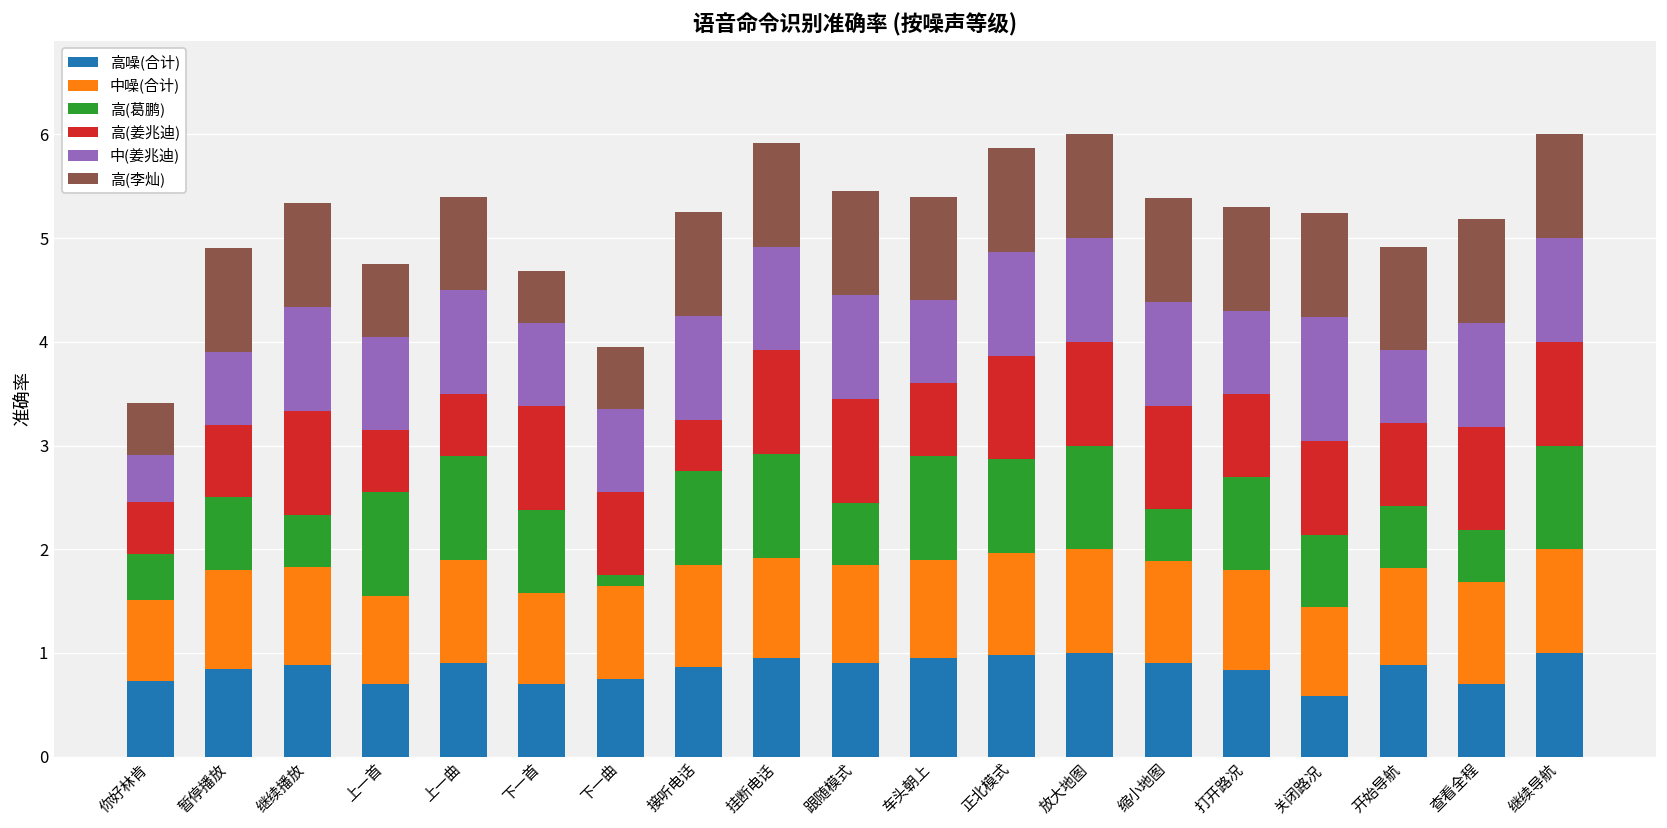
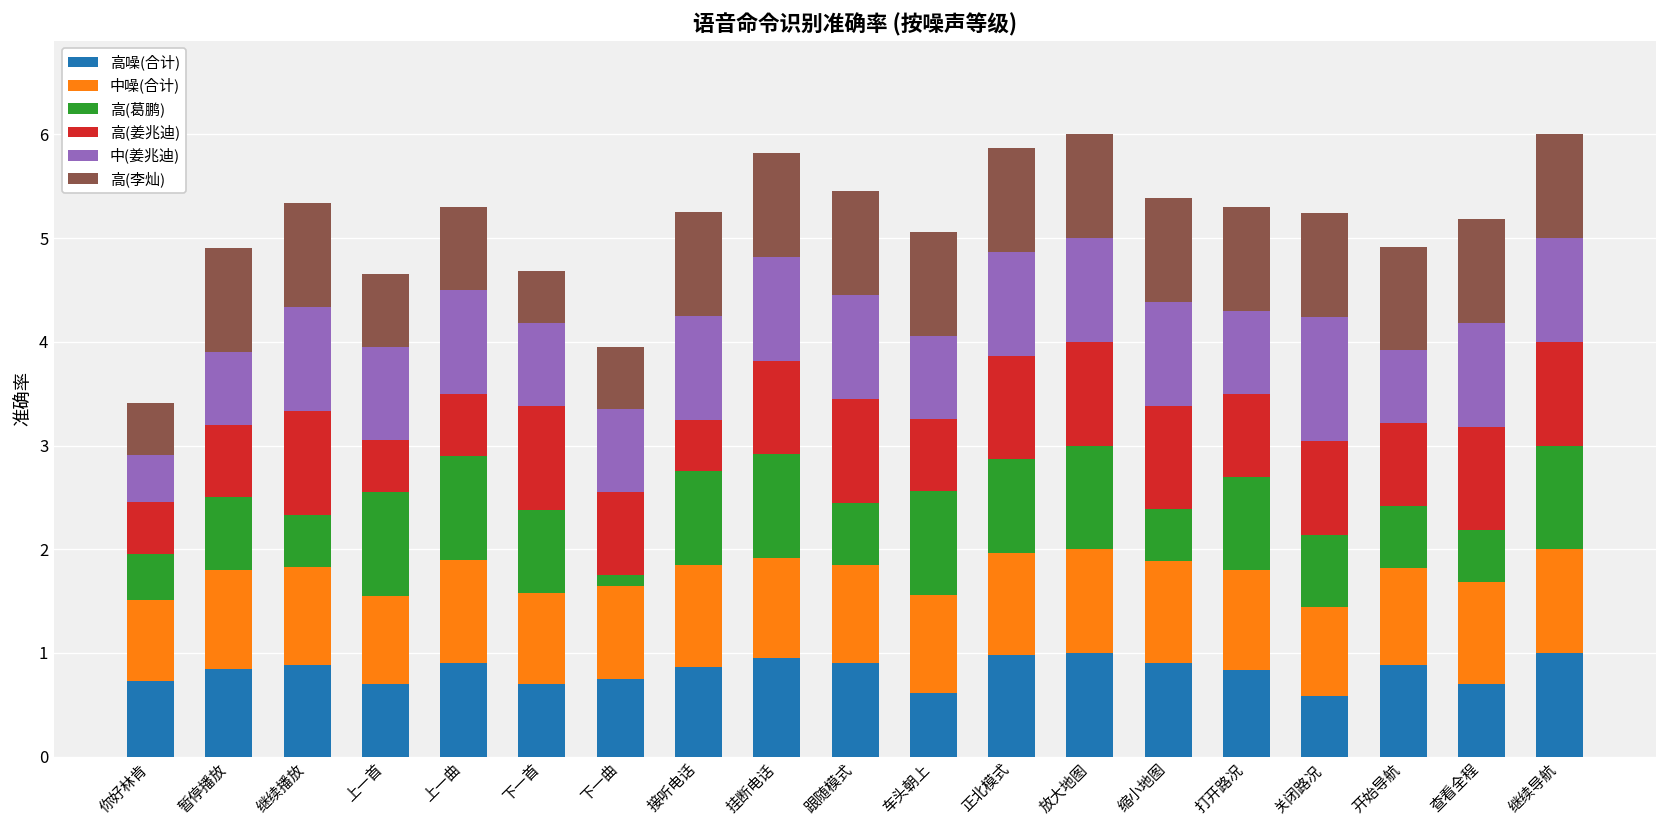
  {
    "高噪(合计)": {
      "你好林肯": 0.7,
      "暂停播放": 0.9,
      "继续播放": 0.9,
      "上一首": 0.7,
      "上一曲": 0.9,
      "下一首": 0.7,
      "下一曲": 0.8,
      "接听电话": 0.9,
      "挂断电话": 1.0,
      "跟随模式": 0.9,
-     "车头朝上": 1.0,
+     "车头朝上": 0.6,
      "正北模式": 1.0,
      "放大地图": 1.0,
      "缩小地图": 0.9,
      "打开路况": 0.8,
      "关闭路况": 0.6,
      "开始导航": 0.9,
      "查看全程": 0.7,
      "继续导航": 1.0
    },
    "中噪(合计)": {
      "你好林肯": 0.8,
      "暂停播放": 1.0,
      "继续播放": 1.0,
      "上一首": 0.9,
      "上一曲": 1.0,
      "下一首": 0.9,
      "下一曲": 0.9,
      "接听电话": 1.0,
      "挂断电话": 1.0,
      "跟随模式": 1.0,
      "车头朝上": 1.0,
      "正北模式": 1.0,
      "放大地图": 1.0,
      "缩小地图": 1.0,
      "打开路况": 1.0,
      "关闭路况": 0.9,
      "开始导航": 0.9,
      "查看全程": 1.0,
      "继续导航": 1.0
    },
    "高(葛鹏)": {
      "你好林肯": 0.4,
      "暂停播放": 0.7,
      "继续播放": 0.5,
      "上一首": 1.0,
      "上一曲": 1.0,
      "下一首": 0.8,
      "下一曲": 0.1,
      "接听电话": 0.9,
      "挂断电话": 1.0,
      "跟随模式": 0.6,
      "车头朝上": 1.0,
      "正北模式": 0.9,
      "放大地图": 1.0,
      "缩小地图": 0.5,
      "打开路况": 0.9,
      "关闭路况": 0.7,
      "开始导航": 0.6,
      "查看全程": 0.5,
      "继续导航": 1.0
    },
    "高(姜兆迪)": {
      "你好林肯": 0.5,
      "暂停播放": 0.7,
      "继续播放": 1.0,
-     "上一首": 0.6,
+     "上一首": 0.5,
      "上一曲": 0.6,
      "下一首": 1.0,
      "下一曲": 0.8,
      "接听电话": 0.5,
-     "挂断电话": 1.0,
+     "挂断电话": 0.9,
      "跟随模式": 1.0,
      "车头朝上": 0.7,
      "正北模式": 1.0,
      "放大地图": 1.0,
      "缩小地图": 1.0,
      "打开路况": 0.8,
      "关闭路况": 0.9,
      "开始导航": 0.8,
      "查看全程": 1.0,
      "继续导航": 1.0
    },
    "中(姜兆迪)": {
      "你好林肯": 0.5,
      "暂停播放": 0.7,
      "继续播放": 1.0,
      "上一首": 0.9,
      "上一曲": 1.0,
      "下一首": 0.8,
      "下一曲": 0.8,
      "接听电话": 1.0,
      "挂断电话": 1.0,
      "跟随模式": 1.0,
      "车头朝上": 0.8,
      "正北模式": 1.0,
      "放大地图": 1.0,
      "缩小地图": 1.0,
      "打开路况": 0.8,
      "关闭路况": 1.2,
      "开始导航": 0.7,
      "查看全程": 1.0,
      "继续导航": 1.0
    },
    "高(李灿)": {
      "你好林肯": 0.5,
      "暂停播放": 1.0,
      "继续播放": 1.0,
      "上一首": 0.7,
-     "上一曲": 0.9,
+     "上一曲": 0.8,
      "下一首": 0.5,
      "下一曲": 0.6,
      "接听电话": 1.0,
      "挂断电话": 1.0,
      "跟随模式": 1.0,
      "车头朝上": 1.0,
      "正北模式": 1.0,
      "放大地图": 1.0,
      "缩小地图": 1.0,
      "打开路况": 1.0,
      "关闭路况": 1.0,
      "开始导航": 1.0,
      "查看全程": 1.0,
      "继续导航": 1.0
    }
  }
